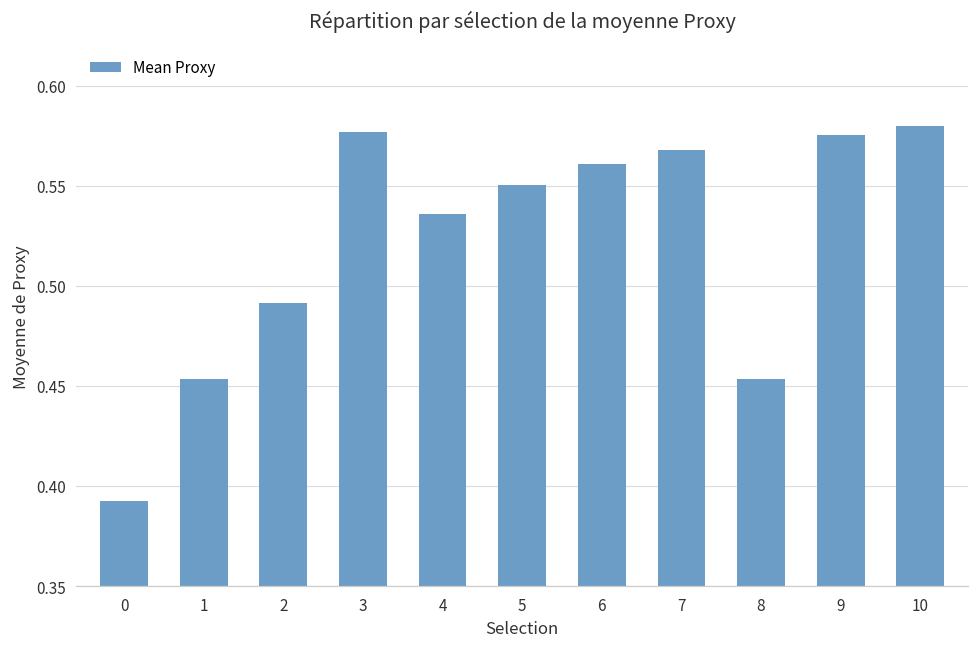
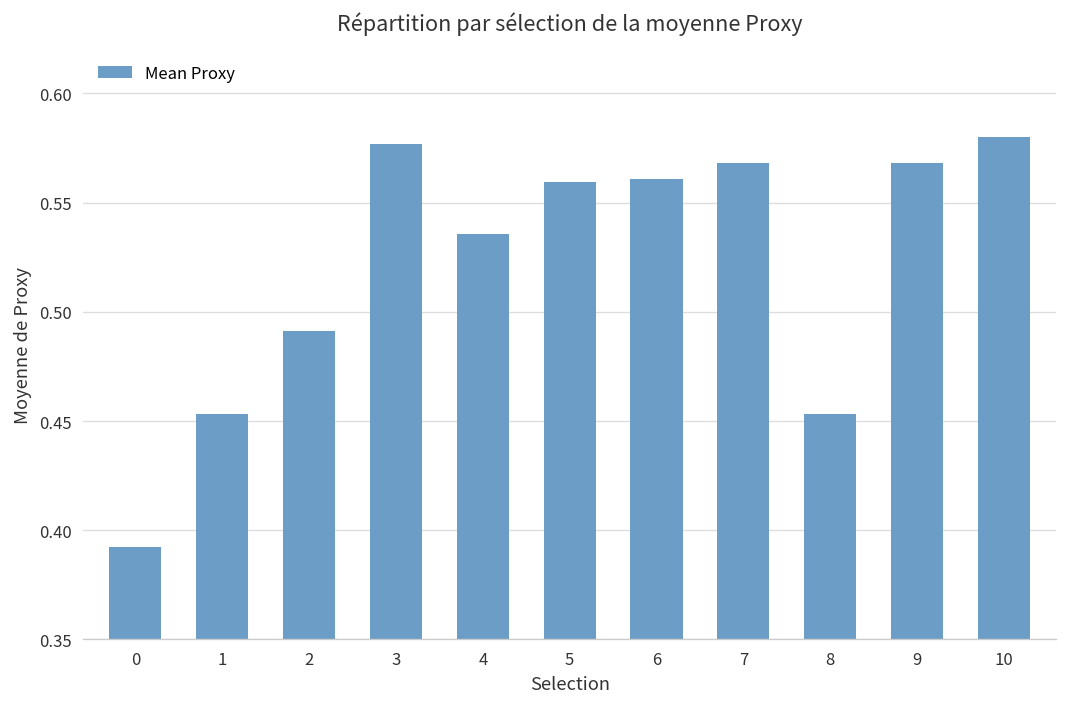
  {
    "0": 0.392,
    "1": 0.453,
    "2": 0.491,
    "3": 0.577,
    "4": 0.536,
-   "5": 0.550,
+   "5": 0.560,
    "6": 0.561,
    "7": 0.568,
    "8": 0.453,
-   "9": 0.575,
+   "9": 0.568,
    "10": 0.580
  }
